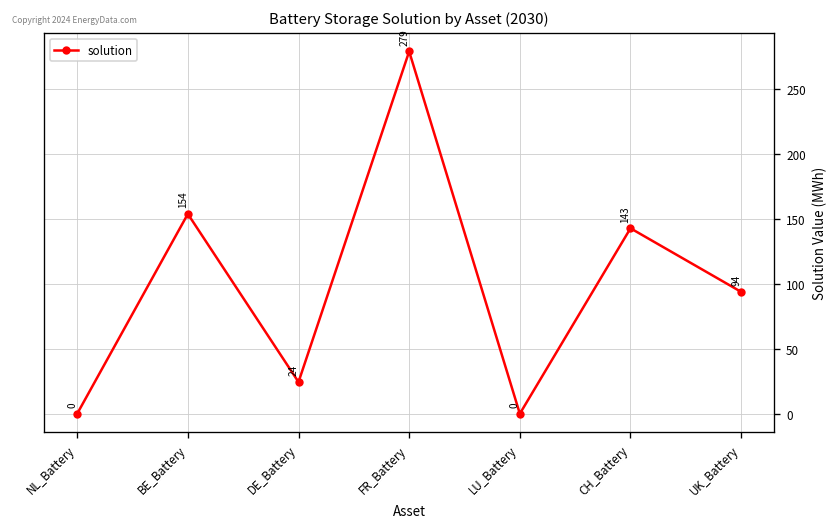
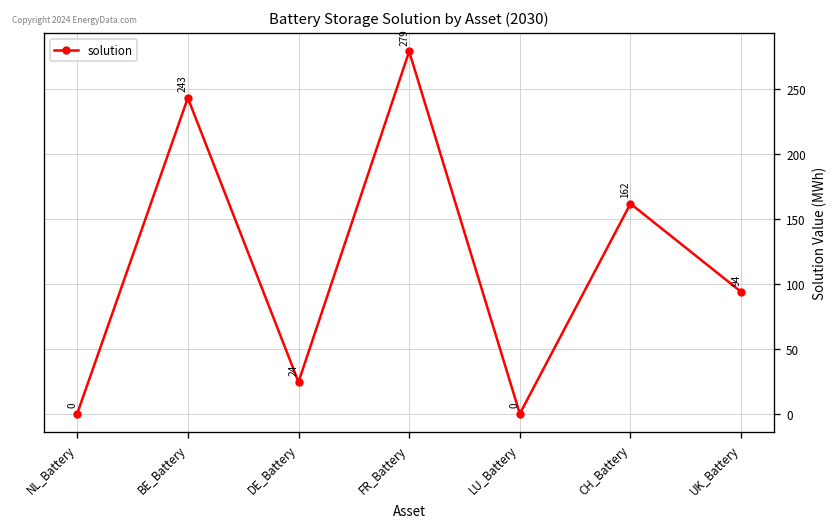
  {
    "NL_Battery": 0,
-   "BE_Battery": 154,
+   "BE_Battery": 243,
    "DE_Battery": 24,
    "FR_Battery": 279,
    "LU_Battery": 0,
-   "CH_Battery": 143,
+   "CH_Battery": 162,
    "UK_Battery": 94
  }
